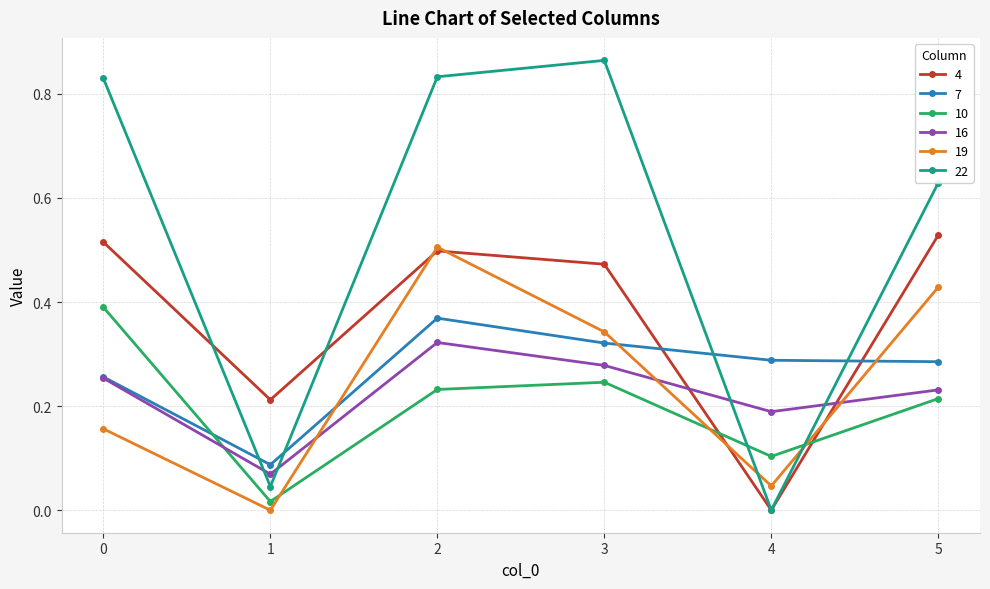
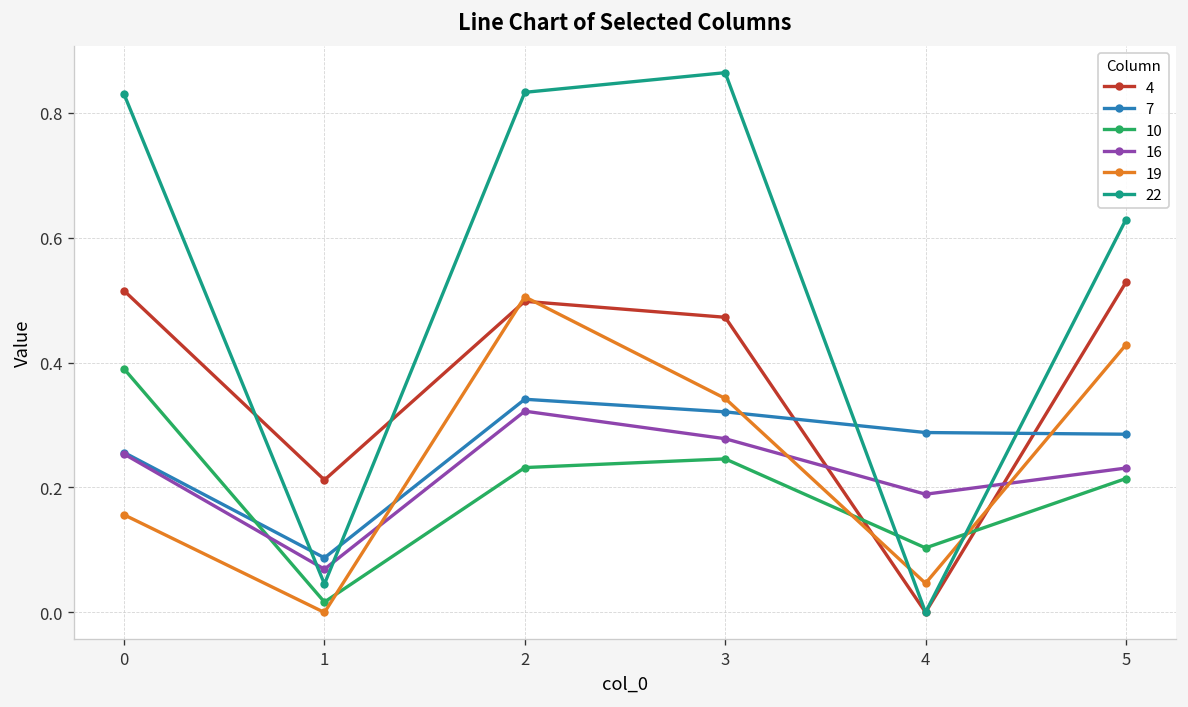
  {
    "4": {
      "0": 0.52,
      "1": 0.21,
      "2": 0.50,
      "3": 0.47,
      "5": 0.53
    },
    "7": {
      "1": 0.09,
-     "2": 0.37,
+     "2": 0.34,
      "3": 0.32,
      "4": 0.29,
      "5": 0.29
    },
    "16": {
      "1": 0.07,
      "2": 0.32,
      "3": 0.28,
      "4": 0.19,
      "5": 0.23
    },
    "19": {
      "0": 0.16,
      "1": 0.00,
      "2": 0.51,
      "3": 0.34,
      "4": 0.05,
      "5": 0.43
    }
  }
